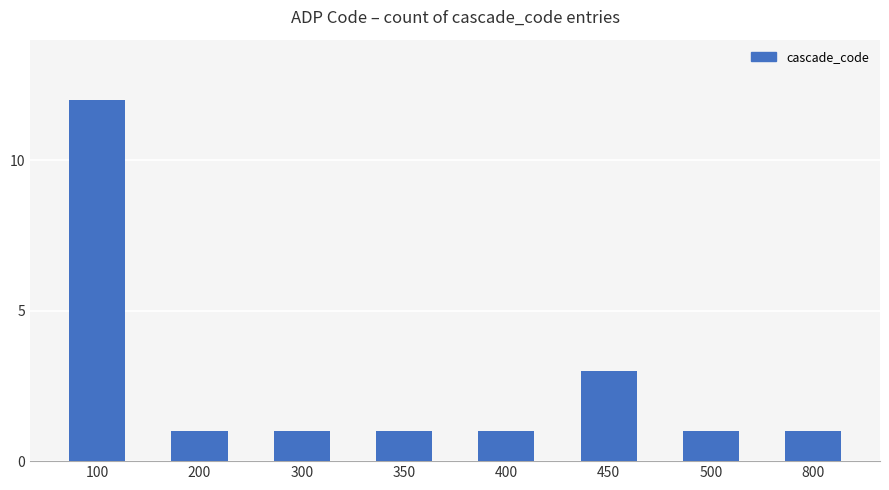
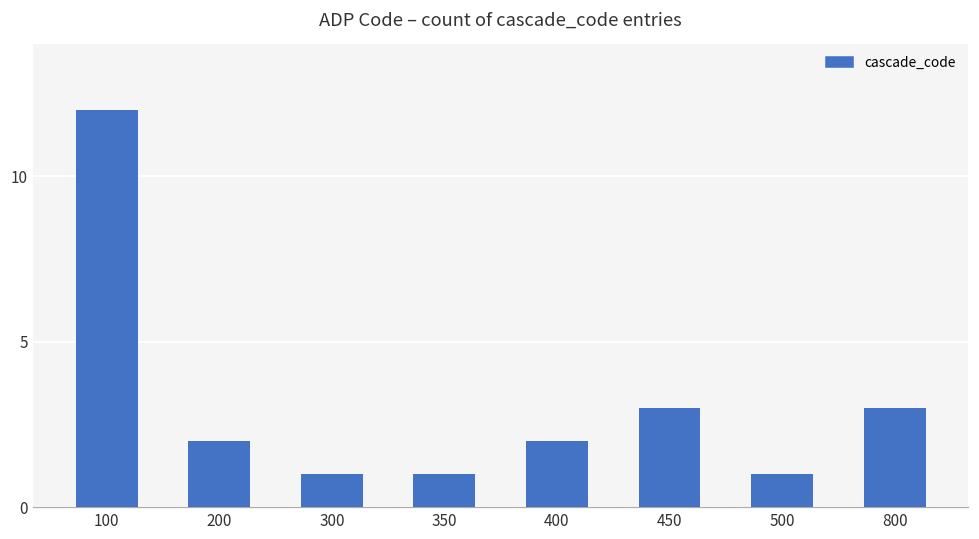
  {
    "100": 12,
-   "200": 1,
+   "200": 2,
    "300": 1,
    "350": 1,
-   "400": 1,
+   "400": 2,
    "450": 3,
    "500": 1,
-   "800": 1
+   "800": 3
  }
